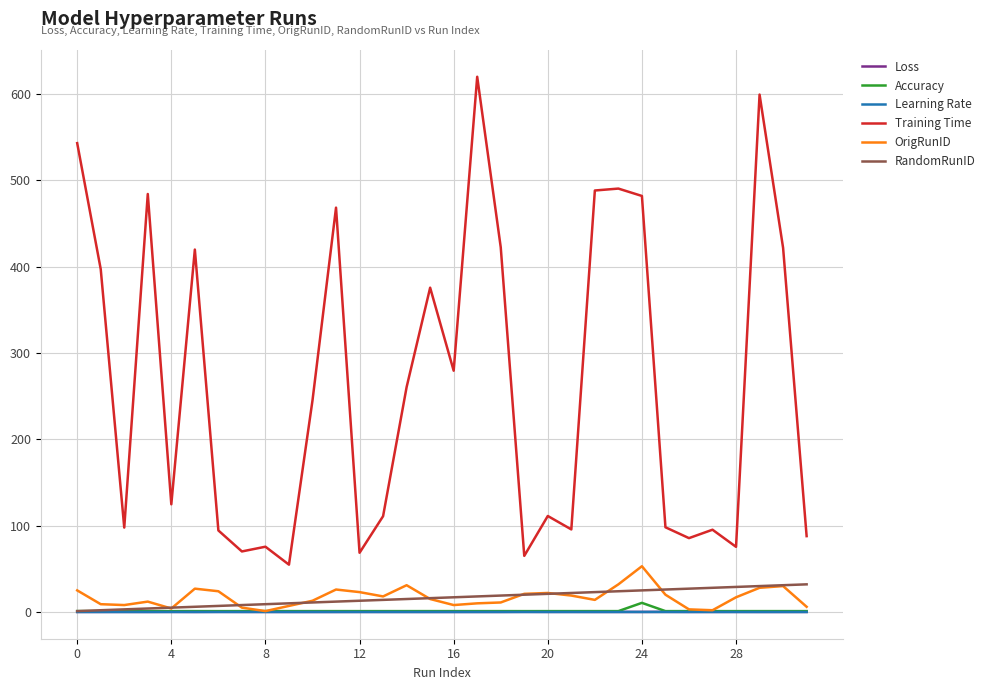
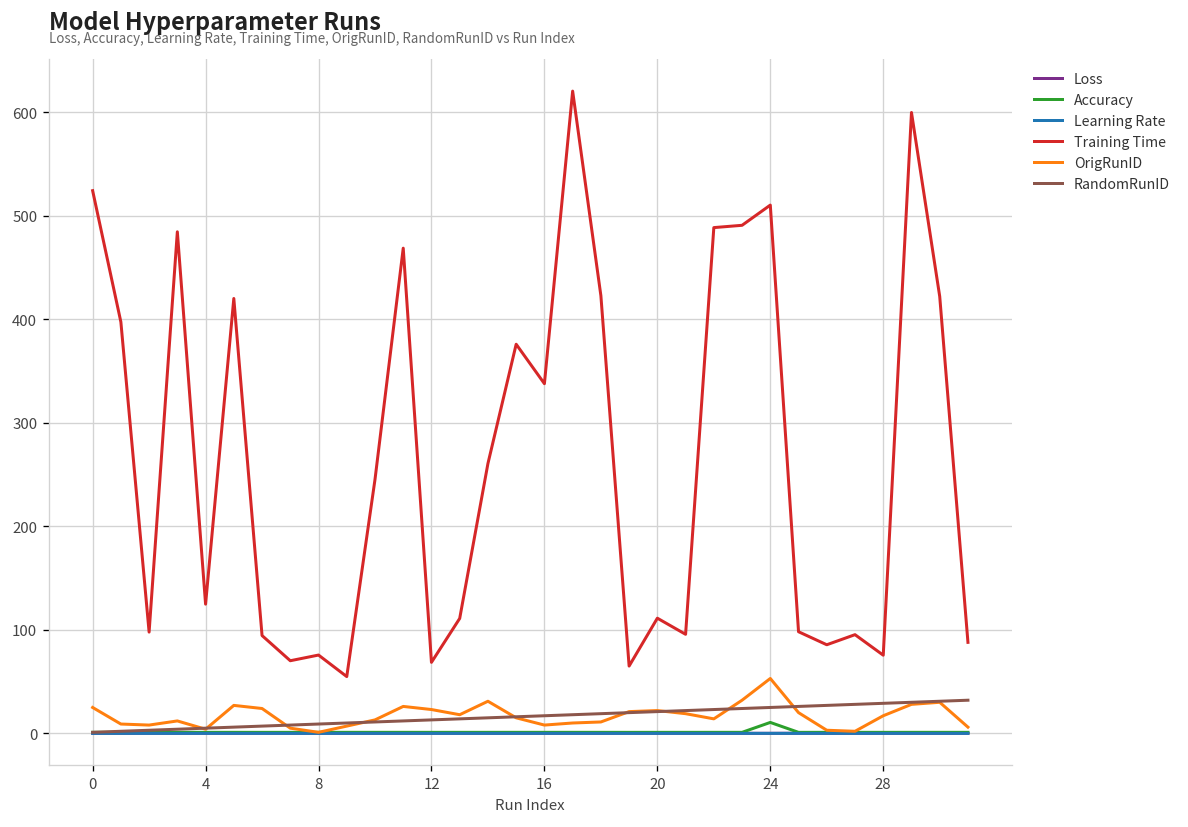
  {
    "Learning Rate": {
      "24": 0
    },
    "Accuracy": {
      "24": 10
    },
    "Training Time": {
-     "0": 540,
+     "0": 520,
      "4": 120,
      "8": 80,
      "12": 70,
-     "16": 280,
+     "16": 340,
      "20": 110,
-     "24": 480,
+     "24": 510,
      "28": 80
    },
    "OrigRunID": {
      "0": 30,
      "12": 20,
      "16": 10,
      "24": 50,
      "28": 20
    },
    "RandomRunID": {
      "8": 10,
      "12": 10,
      "16": 20,
      "24": 30,
      "28": 30
    }
  }
